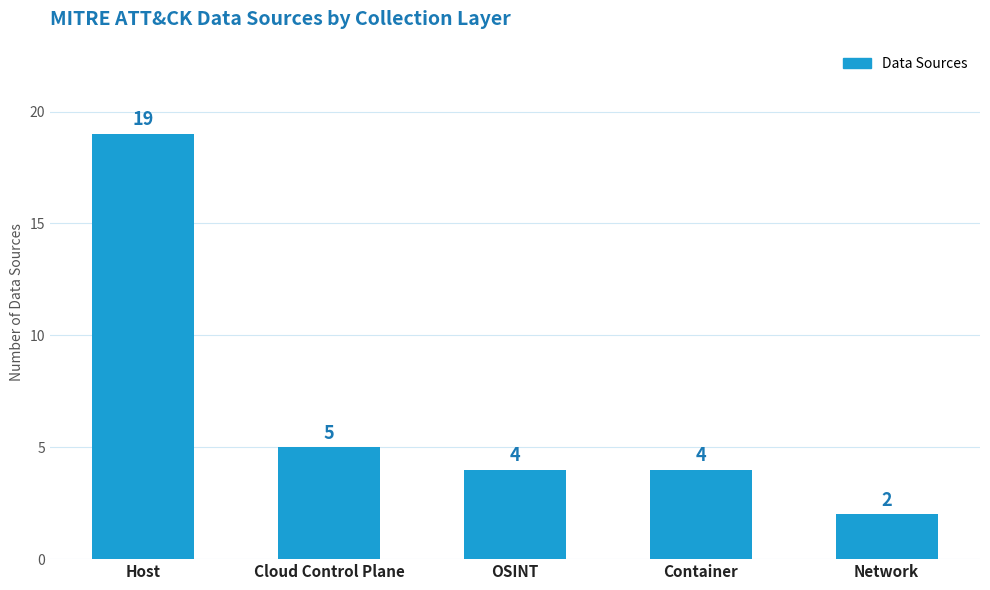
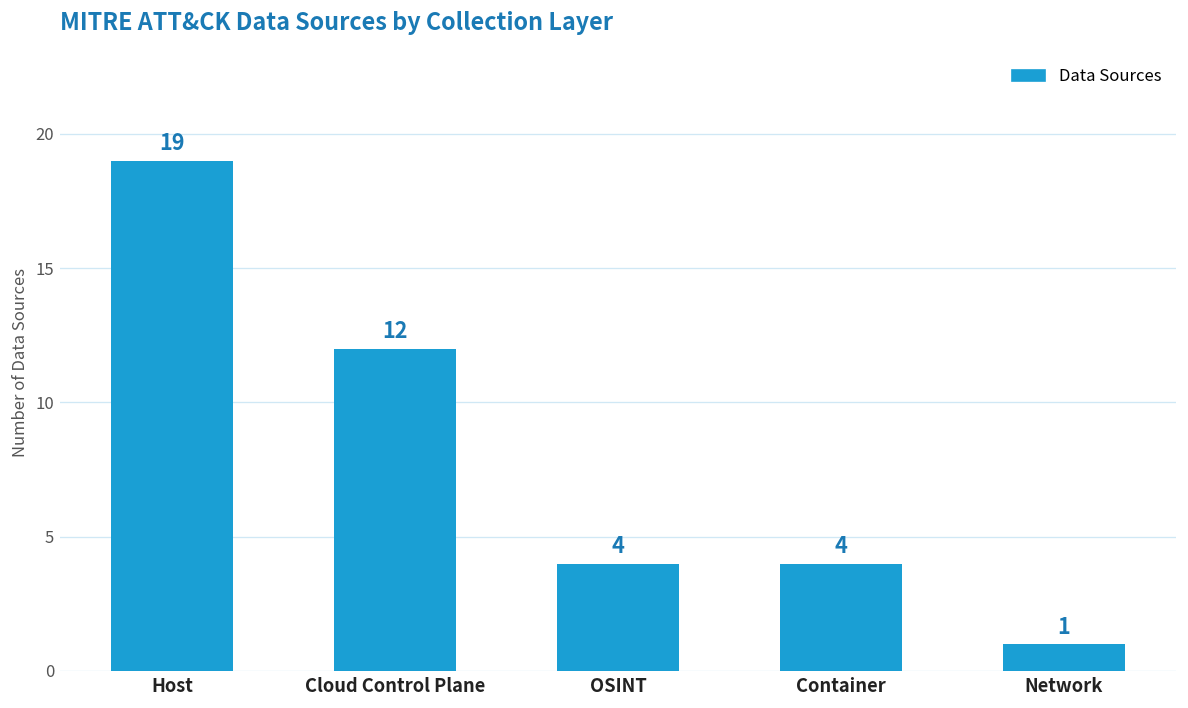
  {
    "Host": 19,
-   "Cloud Control Plane": 5,
+   "Cloud Control Plane": 12,
    "OSINT": 4,
    "Container": 4,
-   "Network": 2
+   "Network": 1
  }
